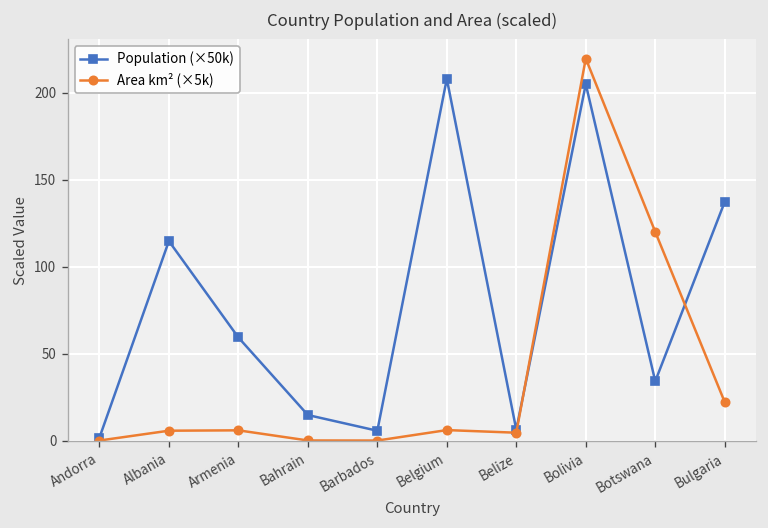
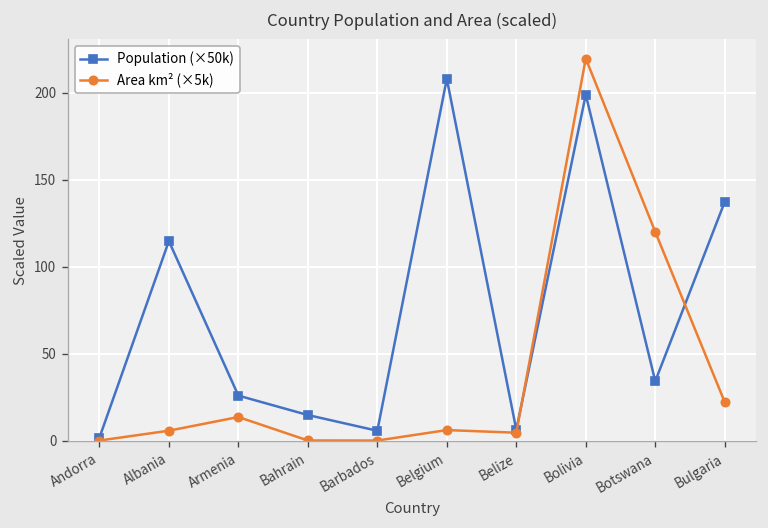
  {
    "Population (×50k)": {
      "Albania": 115,
-     "Armenia": 59,
+     "Armenia": 26,
      "Bahrain": 15,
      "Barbados": 6,
      "Belgium": 208,
-     "Bolivia": 205,
+     "Bolivia": 199,
      "Botswana": 34,
      "Bulgaria": 137
    },
    "Area km² (×5k)": {
      "Albania": 6,
-     "Armenia": 6,
+     "Armenia": 14,
      "Bahrain": 0,
      "Barbados": 0,
      "Belgium": 6,
      "Bolivia": 220,
      "Botswana": 120,
      "Bulgaria": 22
    }
  }
